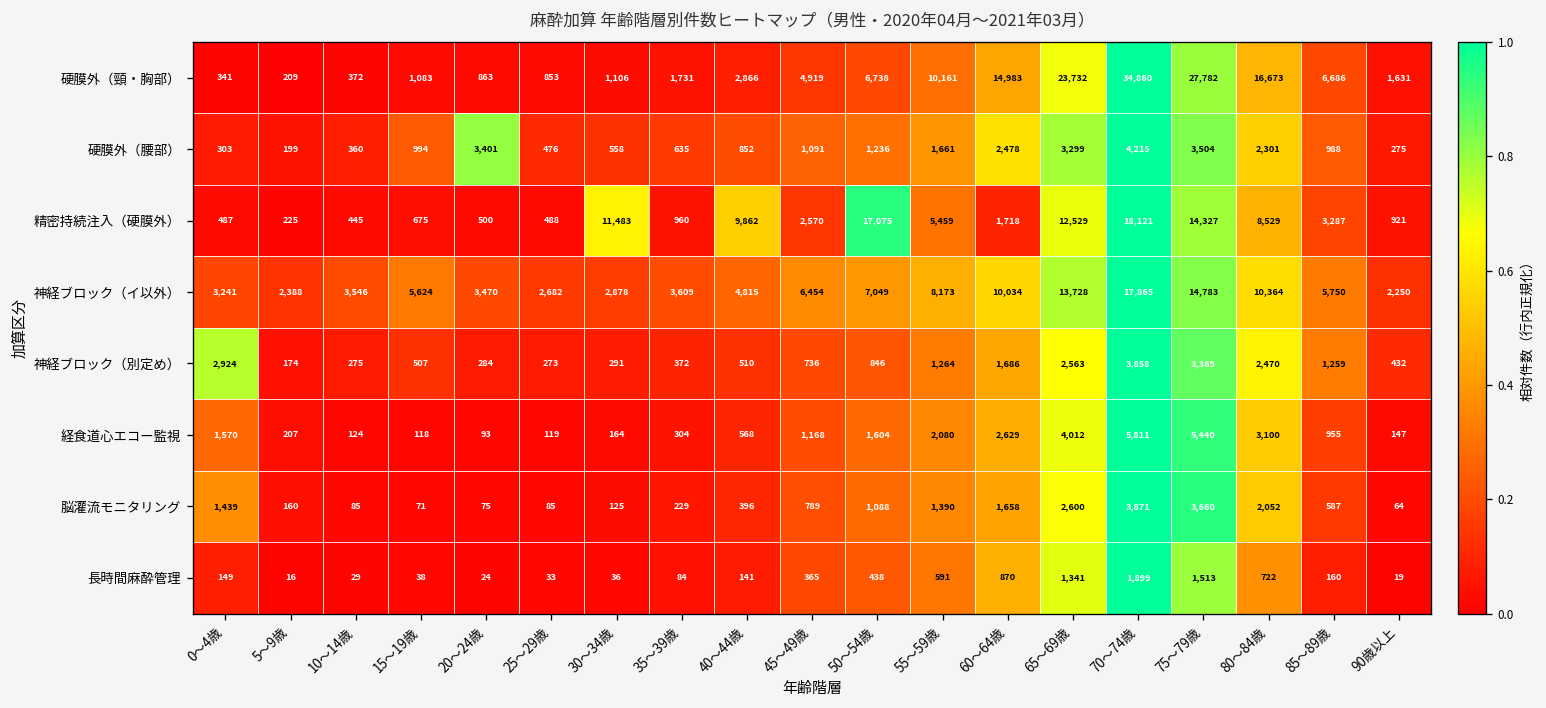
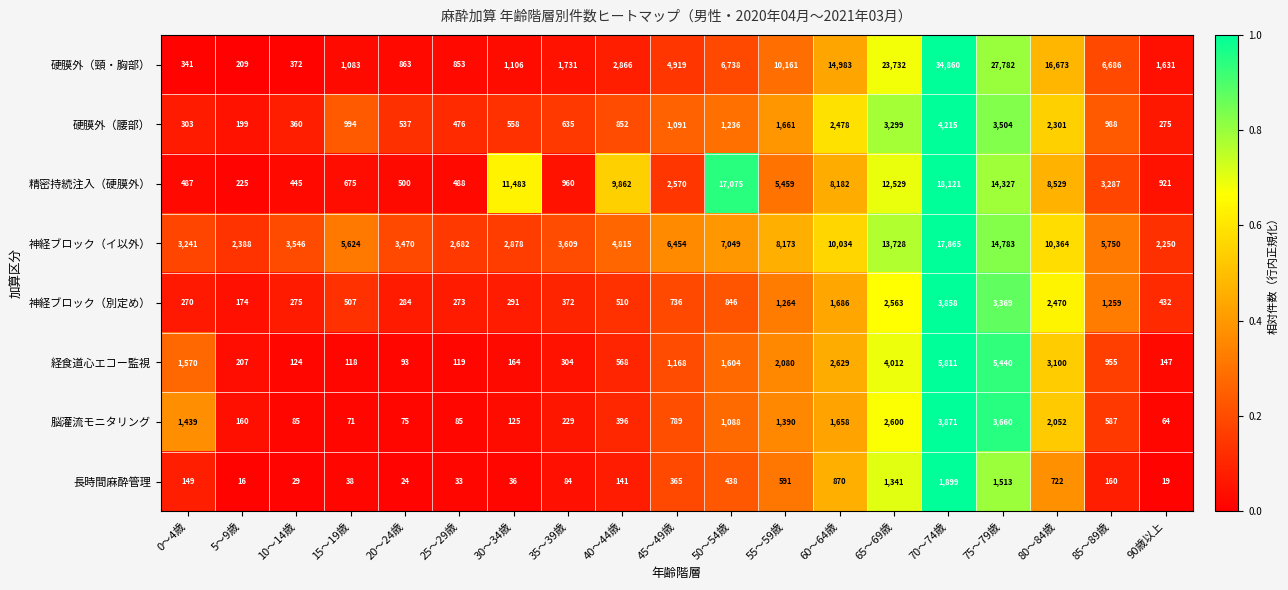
  {
    "硬膜外（頸・胸部）": {
      "0～4歳": "341",
      "5～9歳": "209",
      "10～14歳": "372",
      "15～19歳": "1,083",
      "20～24歳": "863",
      "25～29歳": "853",
      "30～34歳": "1,106",
      "35～39歳": "1,731",
      "40～44歳": "2,866",
      "45～49歳": "4,919",
      "50～54歳": "6,738",
      "55～59歳": "10,161",
      "60～64歳": "14,983",
      "65～69歳": "23,732",
      "70～74歳": "34,860",
      "75～79歳": "27,782",
      "80～84歳": "16,673",
      "85～89歳": "6,686",
      "90歳以上": "1,631"
    },
    "硬膜外（腰部）": {
      "0～4歳": "303",
      "5～9歳": "199",
      "10～14歳": "360",
      "15～19歳": "994",
-     "20～24歳": "3,401",
+     "20～24歳": "537",
      "25～29歳": "476",
      "30～34歳": "558",
      "35～39歳": "635",
      "40～44歳": "852",
      "45～49歳": "1,091",
      "50～54歳": "1,236",
      "55～59歳": "1,661",
      "60～64歳": "2,478",
      "65～69歳": "3,299",
      "70～74歳": "4,215",
      "75～79歳": "3,504",
      "80～84歳": "2,301",
      "85～89歳": "988",
      "90歳以上": "275"
    },
    "精密持続注入（硬膜外）": {
      "0～4歳": "487",
      "5～9歳": "225",
      "10～14歳": "445",
      "15～19歳": "675",
      "20～24歳": "500",
      "25～29歳": "488",
      "30～34歳": "11,483",
      "35～39歳": "960",
      "40～44歳": "9,862",
      "45～49歳": "2,570",
      "50～54歳": "17,075",
      "55～59歳": "5,459",
-     "60～64歳": "1,718",
+     "60～64歳": "8,182",
      "65～69歳": "12,529",
      "70～74歳": "18,121",
      "75～79歳": "14,327",
      "80～84歳": "8,529",
      "85～89歳": "3,287",
      "90歳以上": "921"
    },
    "神経ブロック（イ以外）": {
      "0～4歳": "3,241",
      "5～9歳": "2,388",
      "10～14歳": "3,546",
      "15～19歳": "5,624",
      "20～24歳": "3,470",
      "25～29歳": "2,682",
      "30～34歳": "2,878",
      "35～39歳": "3,609",
      "40～44歳": "4,815",
      "45～49歳": "6,454",
      "50～54歳": "7,049",
      "55～59歳": "8,173",
      "60～64歳": "10,034",
      "65～69歳": "13,728",
      "70～74歳": "17,865",
      "75～79歳": "14,783",
      "80～84歳": "10,364",
      "85～89歳": "5,750",
      "90歳以上": "2,250"
    },
    "神経ブロック（別定め）": {
-     "0～4歳": "2,924",
+     "0～4歳": "270",
      "5～9歳": "174",
      "10～14歳": "275",
      "15～19歳": "507",
      "20～24歳": "284",
      "25～29歳": "273",
      "30～34歳": "291",
      "35～39歳": "372",
      "40～44歳": "510",
      "45～49歳": "736",
      "50～54歳": "846",
      "55～59歳": "1,264",
      "60～64歳": "1,686",
      "65～69歳": "2,563",
      "70～74歳": "3,858",
      "75～79歳": "3,369",
      "80～84歳": "2,470",
      "85～89歳": "1,259",
      "90歳以上": "432"
    },
    "経食道心エコー監視": {
      "0～4歳": "1,570",
      "5～9歳": "207",
      "10～14歳": "124",
      "15～19歳": "118",
      "20～24歳": "93",
      "25～29歳": "119",
      "30～34歳": "164",
      "35～39歳": "304",
      "40～44歳": "568",
      "45～49歳": "1,168",
      "50～54歳": "1,604",
      "55～59歳": "2,080",
      "60～64歳": "2,629",
      "65～69歳": "4,012",
      "70～74歳": "5,811",
      "75～79歳": "5,440",
      "80～84歳": "3,100",
      "85～89歳": "955",
      "90歳以上": "147"
    },
    "脳灌流モニタリング": {
      "0～4歳": "1,439",
      "5～9歳": "160",
      "10～14歳": "85",
      "15～19歳": "71",
      "20～24歳": "75",
      "25～29歳": "85",
      "30～34歳": "125",
      "35～39歳": "229",
      "40～44歳": "396",
      "45～49歳": "789",
      "50～54歳": "1,088",
      "55～59歳": "1,390",
      "60～64歳": "1,658",
      "65～69歳": "2,600",
      "70～74歳": "3,871",
      "75～79歳": "3,660",
      "80～84歳": "2,052",
      "85～89歳": "587",
      "90歳以上": "64"
    },
    "長時間麻酔管理": {
      "0～4歳": "149",
      "5～9歳": "16",
      "10～14歳": "29",
      "15～19歳": "38",
      "20～24歳": "24",
      "25～29歳": "33",
      "30～34歳": "36",
      "35～39歳": "84",
      "40～44歳": "141",
      "45～49歳": "365",
      "50～54歳": "438",
      "55～59歳": "591",
      "60～64歳": "870",
      "65～69歳": "1,341",
      "70～74歳": "1,899",
      "75～79歳": "1,513",
      "80～84歳": "722",
      "85～89歳": "160",
      "90歳以上": "19"
    }
  }
